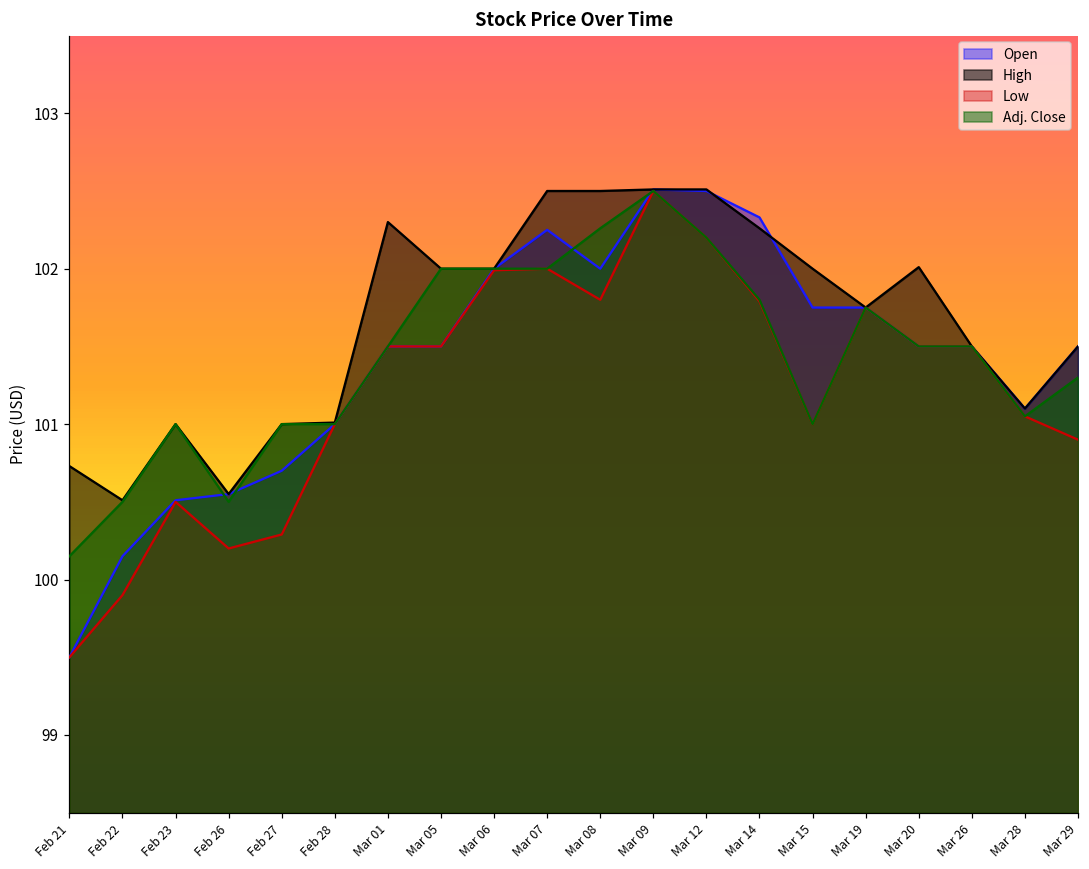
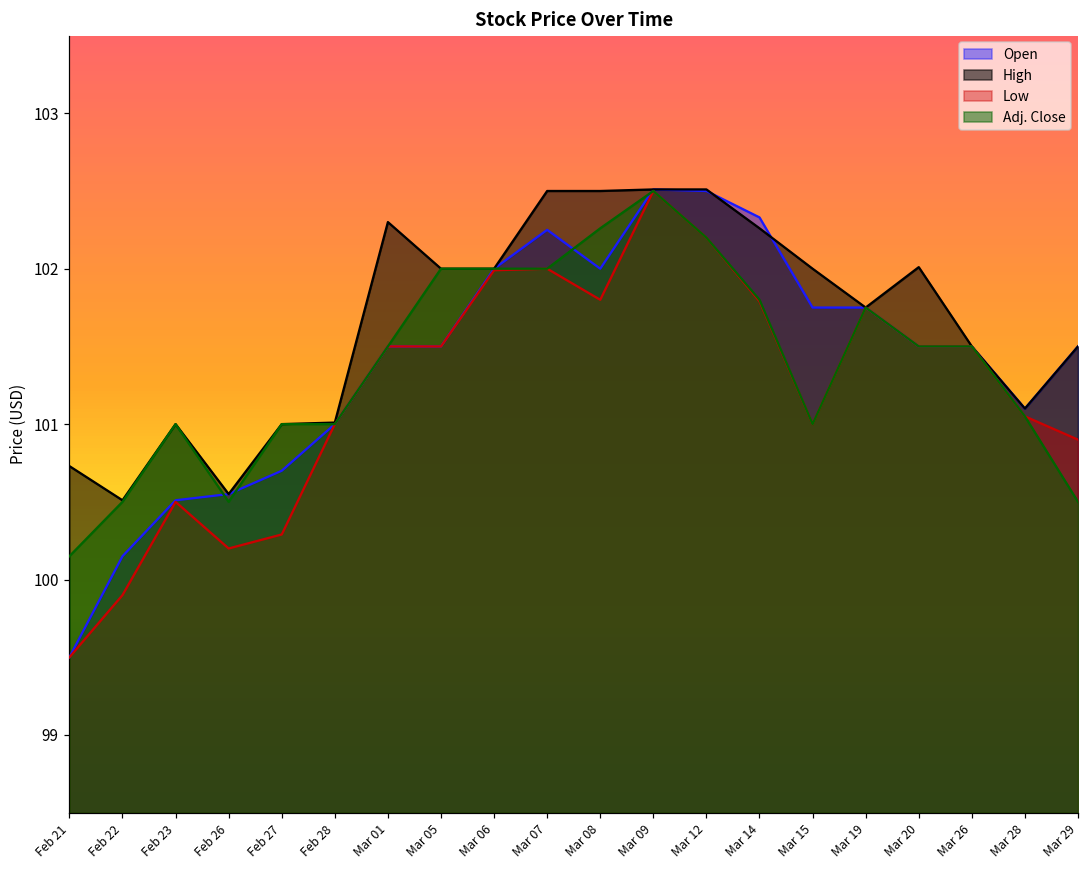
  {
    "Open": {
      "Feb 22": 100.15,
      "Feb 27": 100.7,
      "Mar 07": 102.25,
      "Mar 08": 102.0,
      "Mar 14": 102.33,
      "Mar 15": 101.75
    },
    "High": {
      "Feb 21": 100.73,
      "Mar 01": 102.3,
      "Mar 07": 102.5,
      "Mar 08": 102.5,
      "Mar 14": 102.26,
      "Mar 15": 102.0,
      "Mar 20": 102.0
    },
    "Low": {
      "Feb 22": 99.9,
      "Feb 26": 100.2,
      "Feb 27": 100.3,
      "Mar 08": 101.8,
      "Mar 29": 100.9
    },
    "Adj. Close": {
      "Feb 21": 100.15,
      "Feb 26": 100.5,
      "Mar 08": 102.26,
-     "Mar 29": 101.3
+     "Mar 29": 100.5
    }
  }
